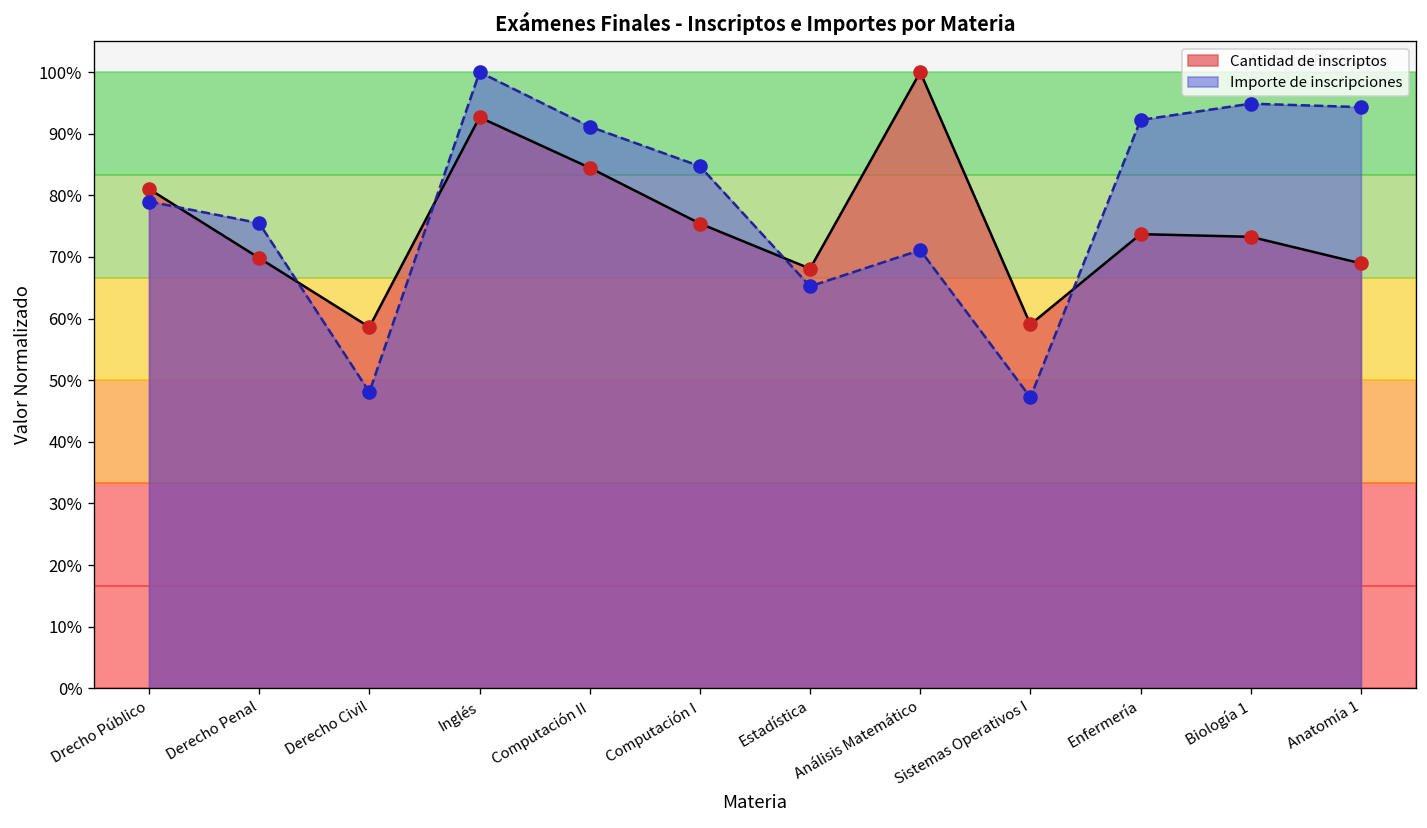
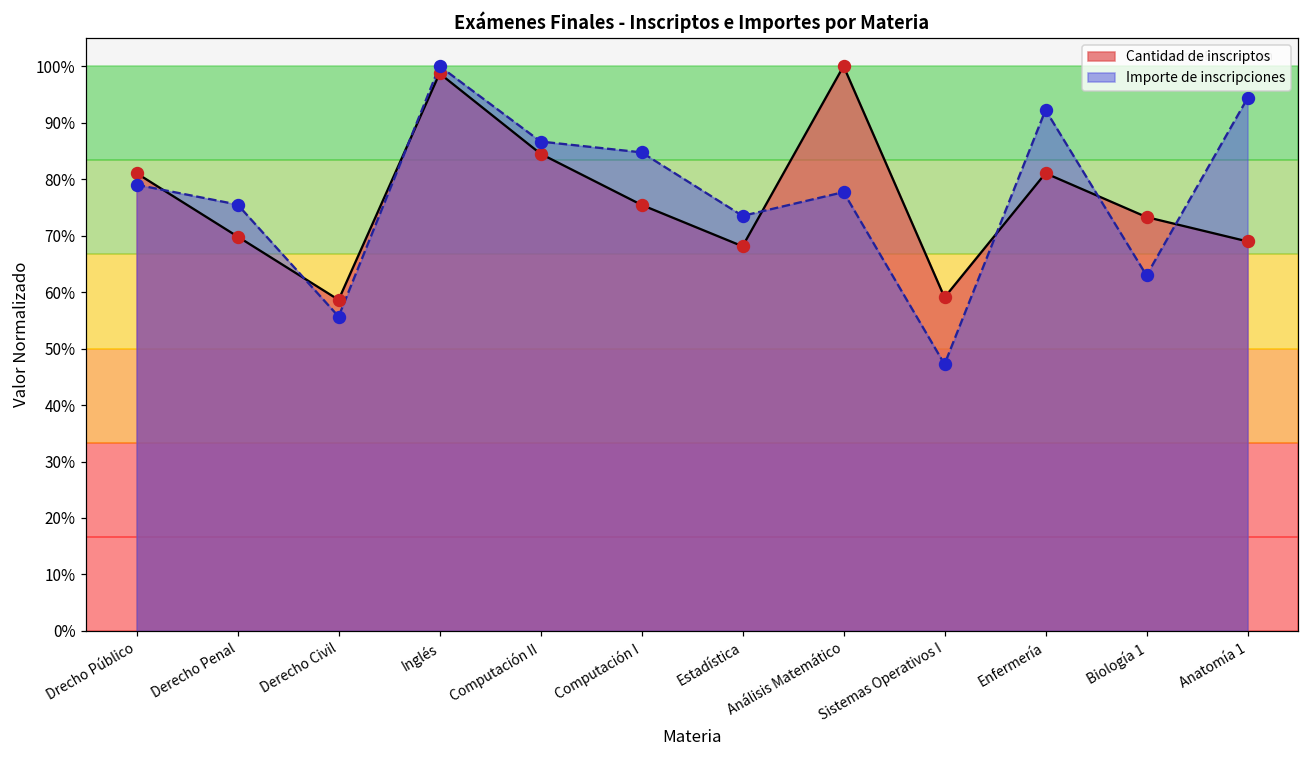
  {
    "Cantidad de inscriptos": {
      "Drecho Público": "81%",
      "Derecho Penal": "70%",
      "Derecho Civil": "59%",
-     "Inglés": "93%",
+     "Inglés": "99%",
      "Computación II": "84%",
      "Computación I": "75%",
      "Estadística": "68%",
      "Análisis Matemático": "100%",
      "Sistemas Operativos I": "59%",
-     "Enfermería": "74%",
+     "Enfermería": "81%",
      "Biología 1": "73%",
      "Anatomía 1": "69%"
    },
    "Importe de inscripciones": {
      "Drecho Público": "79%",
      "Derecho Penal": "75%",
-     "Derecho Civil": "48%",
+     "Derecho Civil": "56%",
      "Inglés": "100%",
-     "Computación II": "91%",
+     "Computación II": "87%",
      "Computación I": "85%",
-     "Estadística": "65%",
-     "Análisis Matemático": "71%",
+     "Estadística": "73%",
+     "Análisis Matemático": "78%",
      "Sistemas Operativos I": "47%",
      "Enfermería": "92%",
-     "Biología 1": "95%",
+     "Biología 1": "63%",
      "Anatomía 1": "94%"
    }
  }
